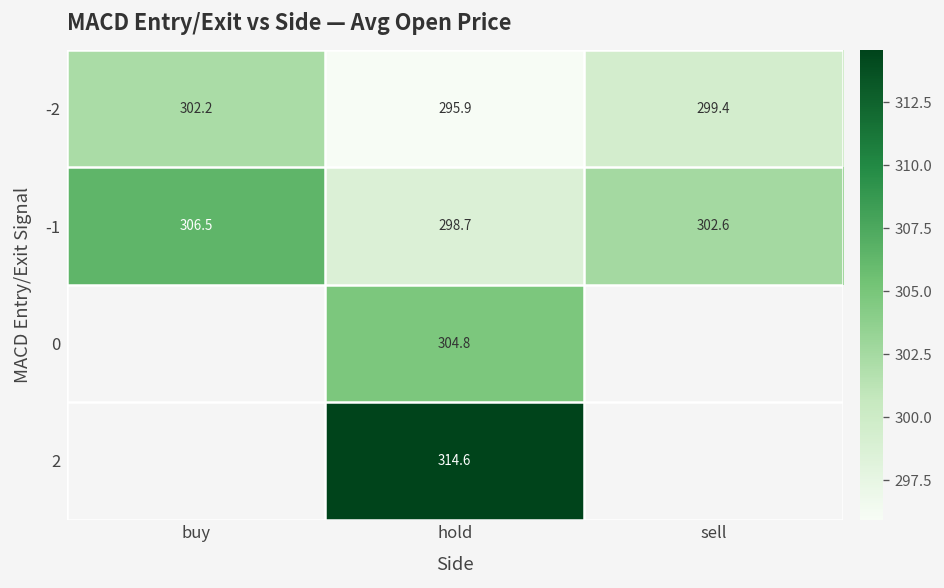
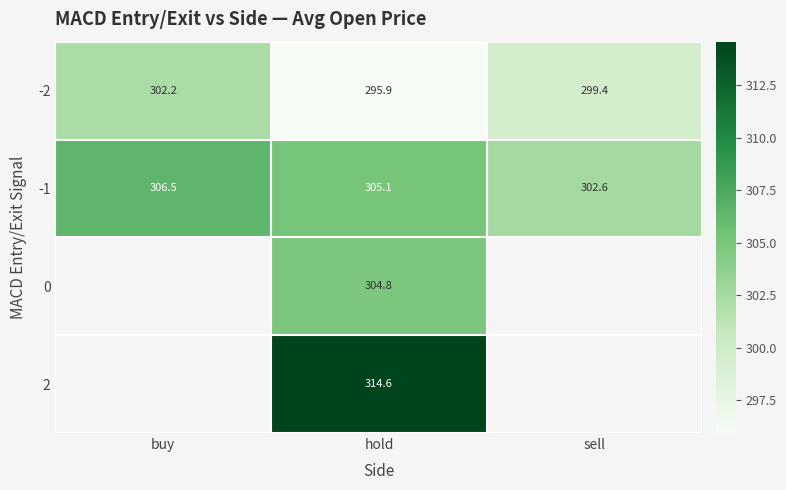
  {
    "-2": {
      "buy": 302.2,
      "hold": 295.9,
      "sell": 299.4
    },
    "-1": {
      "buy": 306.5,
-     "hold": 298.7,
+     "hold": 305.1,
      "sell": 302.6
    },
    "0": {
      "hold": 304.8
    },
    "2": {
      "hold": 314.6
    }
  }
